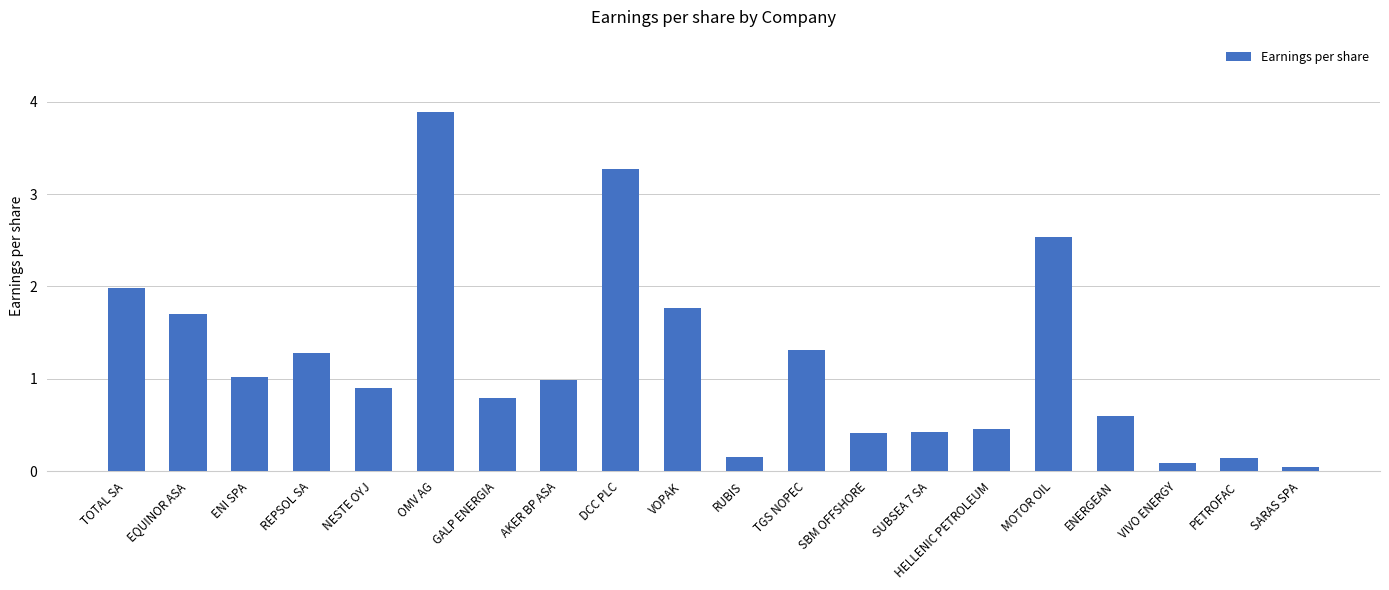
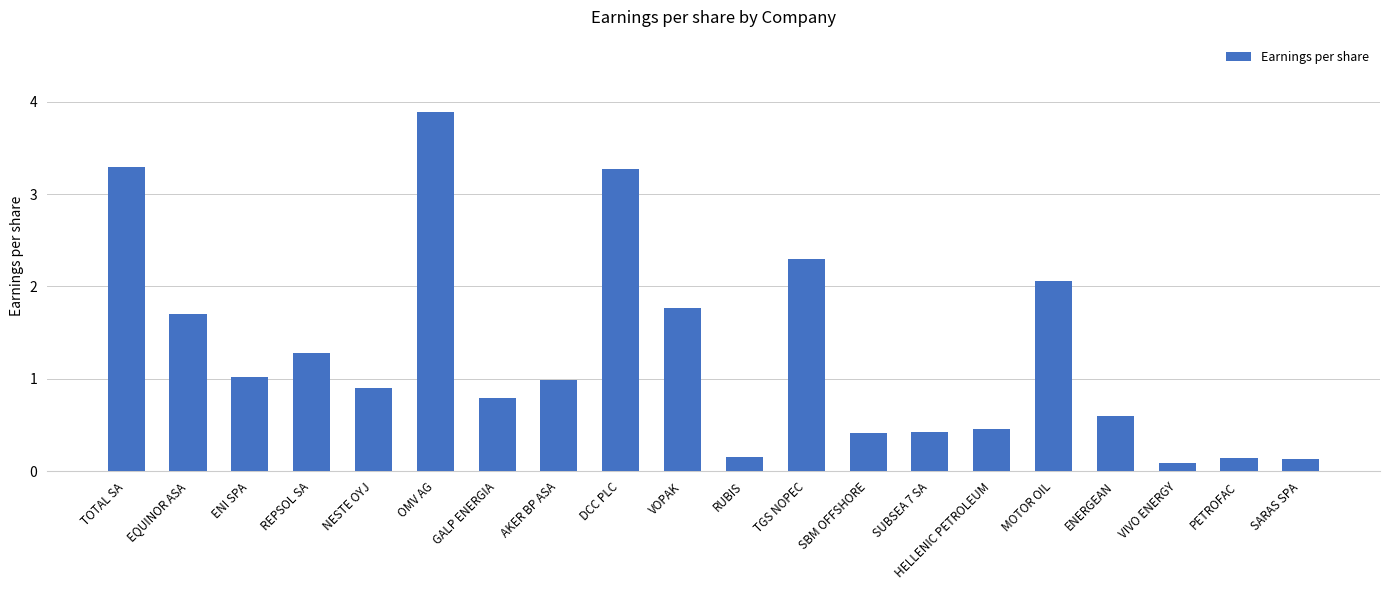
  {
-   "TOTAL SA": 2.0,
+   "TOTAL SA": 3.3,
    "EQUINOR ASA": 1.7,
    "ENI SPA": 1.0,
    "REPSOL SA": 1.3,
    "NESTE OYJ": 0.9,
    "OMV AG": 3.9,
    "GALP ENERGIA": 0.8,
    "AKER BP ASA": 1.0,
    "DCC PLC": 3.3,
    "VOPAK": 1.8,
    "RUBIS": 0.1,
-   "TGS NOPEC": 1.3,
+   "TGS NOPEC": 2.3,
    "SBM OFFSHORE": 0.4,
    "SUBSEA 7 SA": 0.4,
    "HELLENIC PETROLEUM": 0.5,
-   "MOTOR OIL": 2.5,
+   "MOTOR OIL": 2.1,
    "ENERGEAN": 0.6,
    "VIVO ENERGY": 0.1,
    "PETROFAC": 0.1,
-   "SARAS SPA": 0.0
+   "SARAS SPA": 0.1
  }
